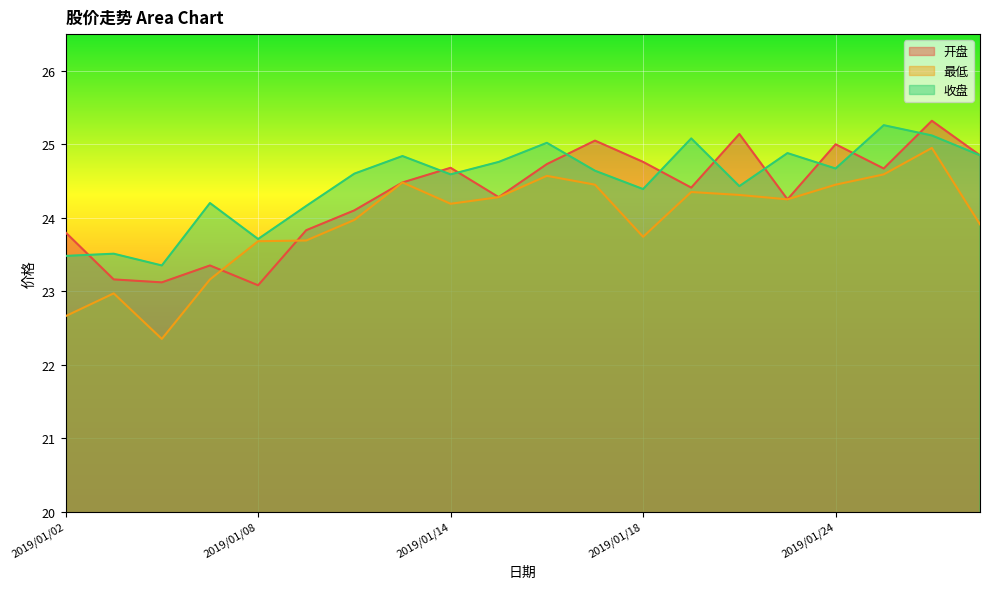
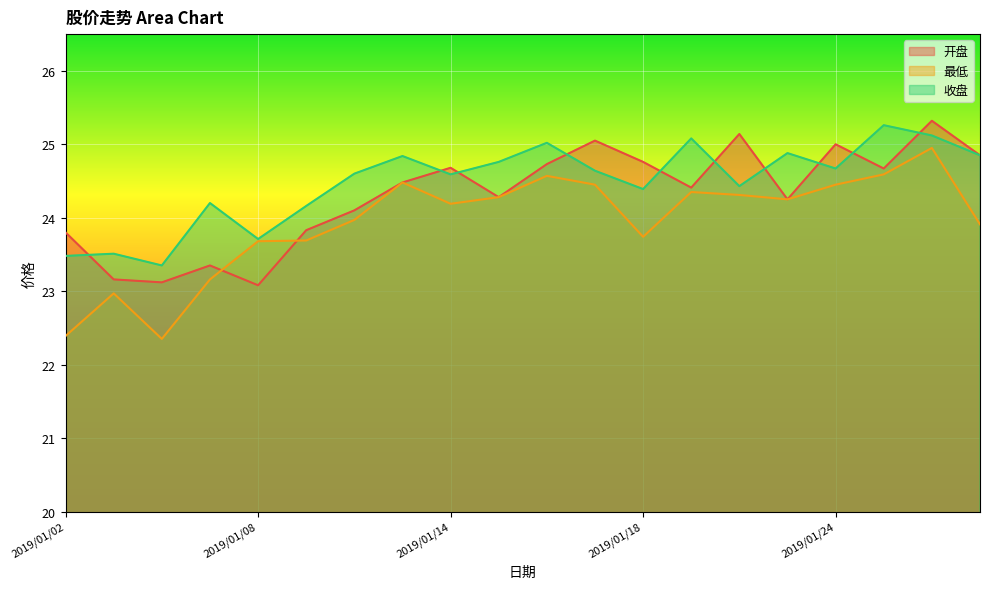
  {
    "开盘": {
      "2019/01/02": 23.8,
      "2019/01/08": 23.1,
      "2019/01/14": 24.7,
      "2019/01/18": 24.8,
      "2019/01/24": 25.0
    },
    "最低": {
-     "2019/01/02": 22.7,
+     "2019/01/02": 22.4,
      "2019/01/14": 24.2,
      "2019/01/18": 23.7,
      "2019/01/24": 24.5
    },
    "收盘": {
      "2019/01/02": 23.5,
      "2019/01/14": 24.6,
      "2019/01/18": 24.4,
      "2019/01/24": 24.7
    }
  }
